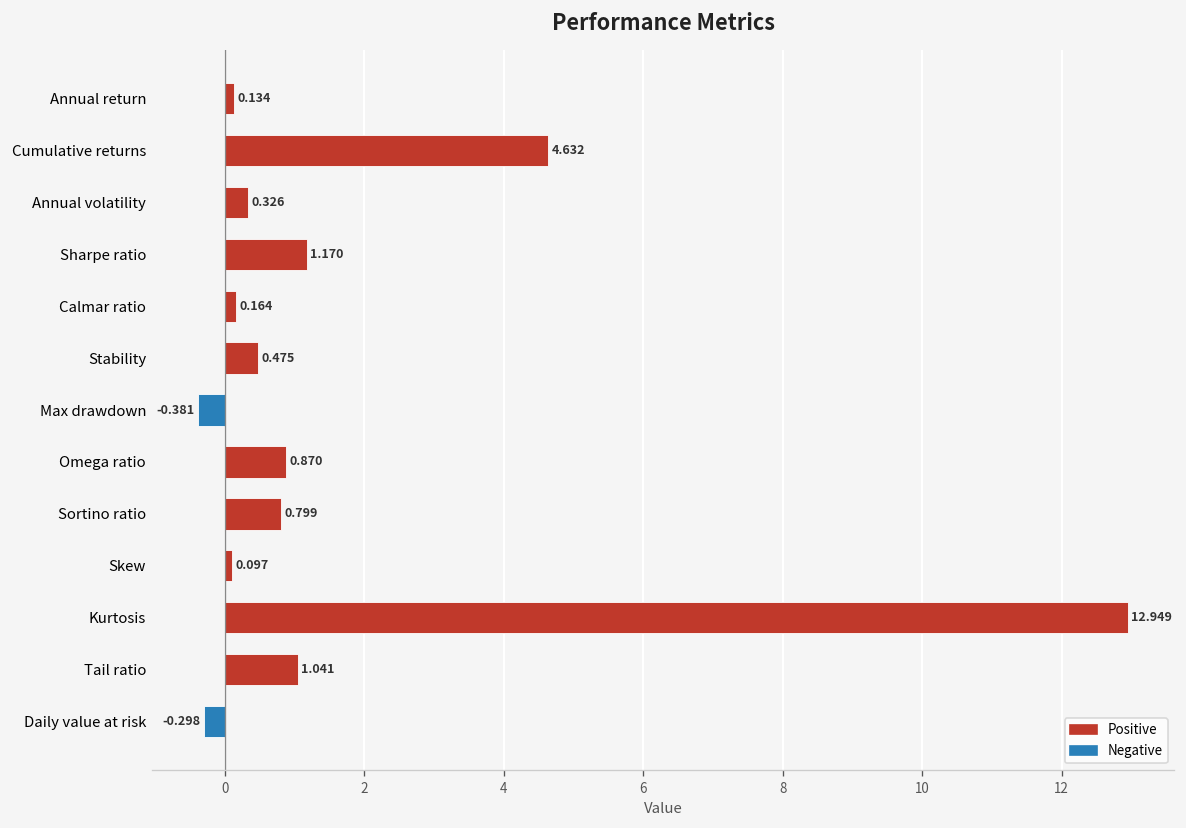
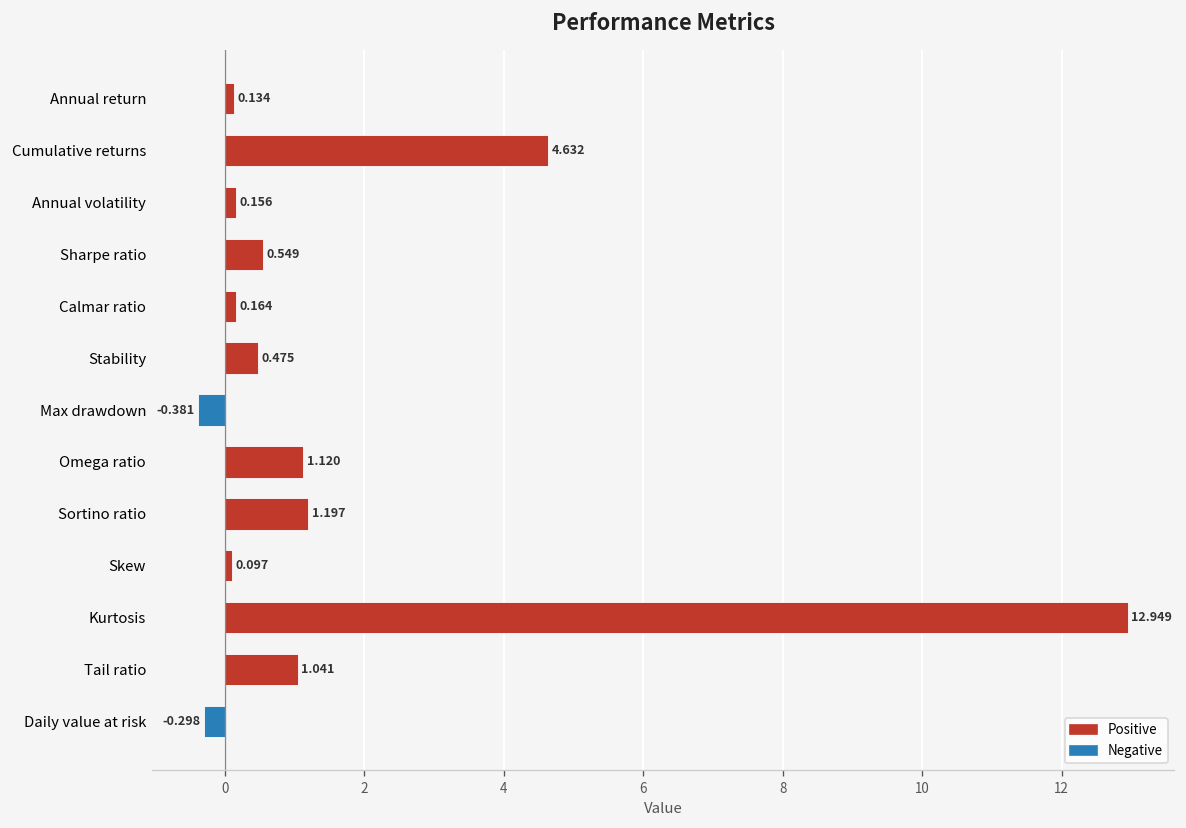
  {
    "Annual return": 0.134,
    "Cumulative returns": 4.632,
-   "Annual volatility": 0.326,
-   "Sharpe ratio": 1.170,
+   "Annual volatility": 0.156,
+   "Sharpe ratio": 0.549,
    "Calmar ratio": 0.164,
    "Stability": 0.475,
    "Max drawdown": -0.381,
-   "Omega ratio": 0.870,
-   "Sortino ratio": 0.799,
+   "Omega ratio": 1.120,
+   "Sortino ratio": 1.197,
    "Skew": 0.097,
    "Kurtosis": 12.949,
    "Tail ratio": 1.041,
    "Daily value at risk": -0.298
  }
